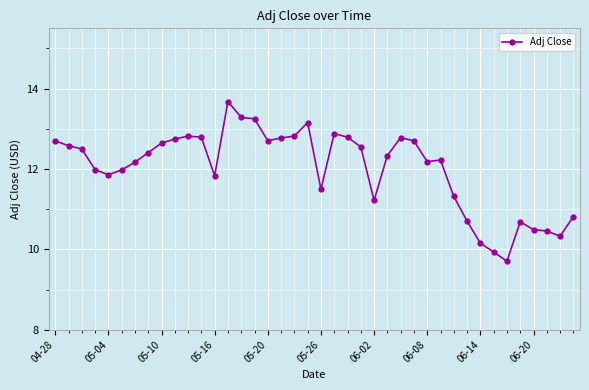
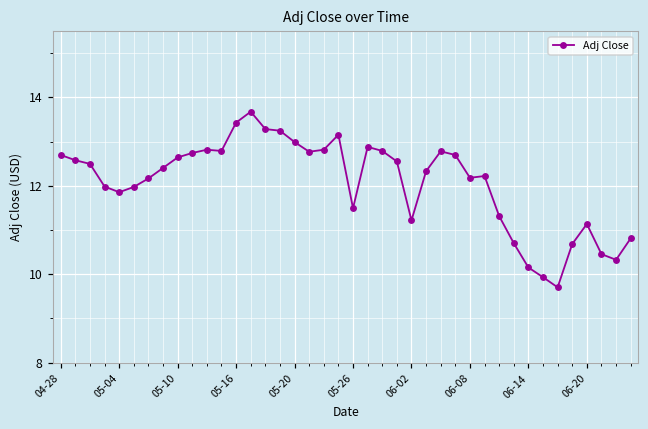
  {
    "04-28": 12.7,
    "05-04": 11.9,
    "05-10": 12.6,
-   "05-16": 11.8,
-   "05-20": 12.7,
+   "05-16": 13.4,
+   "05-20": 13.0,
    "05-26": 11.5,
    "06-02": 11.2,
    "06-08": 12.2,
    "06-14": 10.2,
-   "06-20": 10.5
+   "06-20": 11.1
  }
